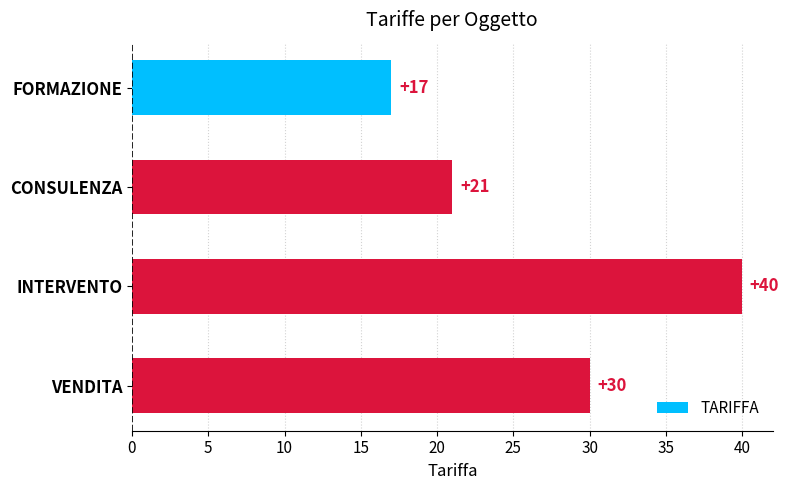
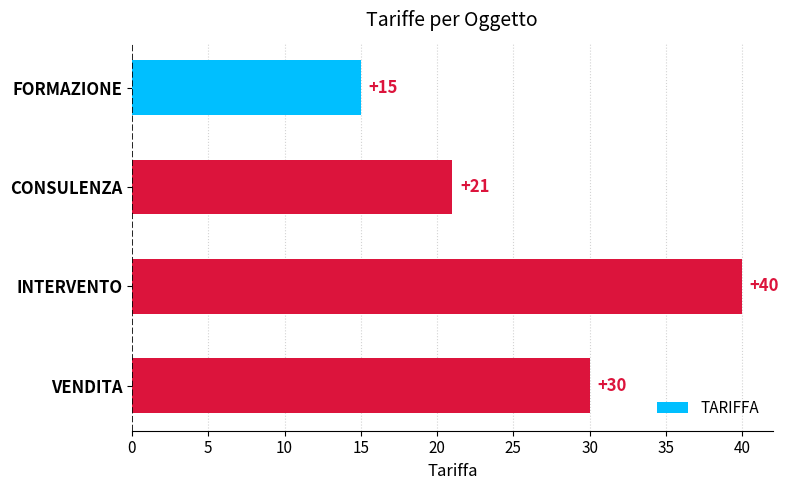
  {
-   "FORMAZIONE": "+17",
+   "FORMAZIONE": "+15",
    "CONSULENZA": "+21",
    "INTERVENTO": "+40",
    "VENDITA": "+30"
  }
